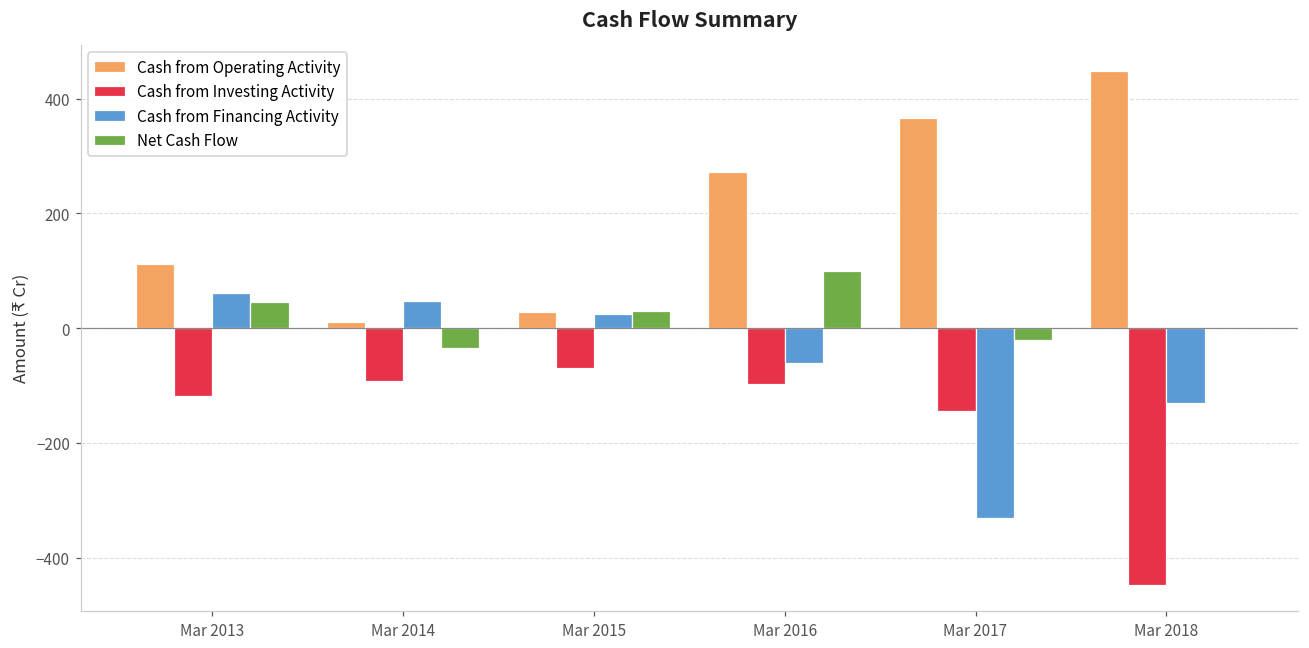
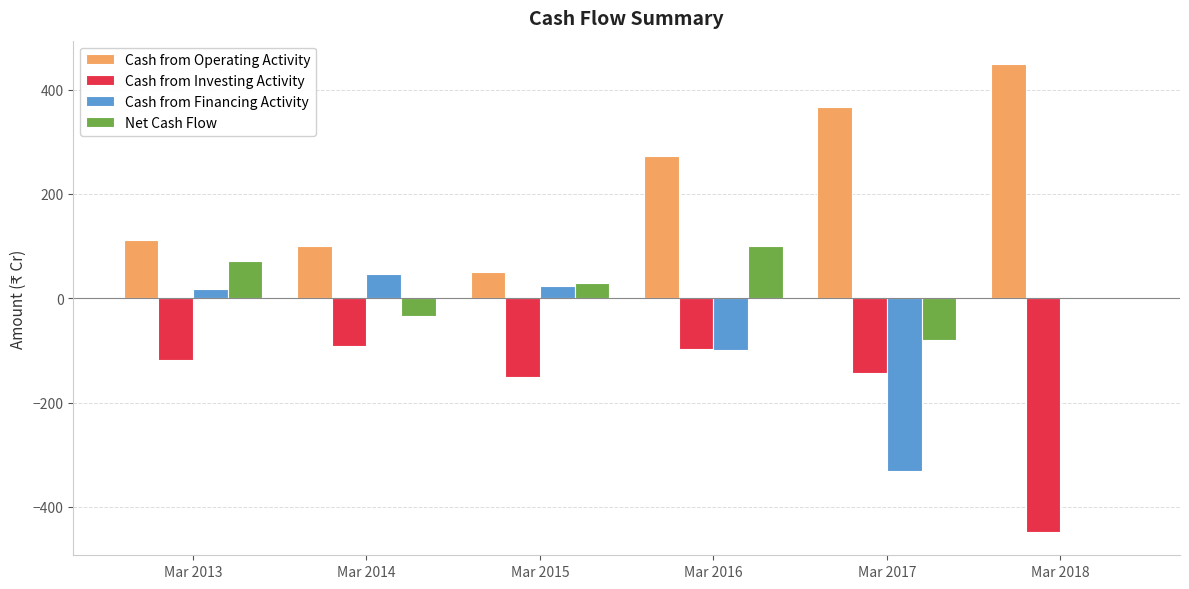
  {
    "Cash from Operating Activity": {
      "Mar 2013": 110,
-     "Mar 2014": 10,
-     "Mar 2015": 30,
+     "Mar 2014": 100,
+     "Mar 2015": 50,
      "Mar 2016": 270,
      "Mar 2017": 370,
      "Mar 2018": 450
    },
    "Cash from Investing Activity": {
      "Mar 2013": -120,
      "Mar 2014": -90,
-     "Mar 2015": -70,
+     "Mar 2015": -150,
      "Mar 2016": -100,
      "Mar 2017": -140,
      "Mar 2018": -450
    },
    "Cash from Financing Activity": {
-     "Mar 2013": 60,
+     "Mar 2013": 20,
      "Mar 2014": 50,
      "Mar 2015": 20,
-     "Mar 2016": -60,
+     "Mar 2016": -100,
      "Mar 2017": -330,
-     "Mar 2018": -130
+     "Mar 2018": 0
    },
    "Net Cash Flow": {
-     "Mar 2013": 50,
+     "Mar 2013": 70,
      "Mar 2014": -40,
      "Mar 2015": 30,
      "Mar 2016": 100,
-     "Mar 2017": -20
+     "Mar 2017": -80
    }
  }
